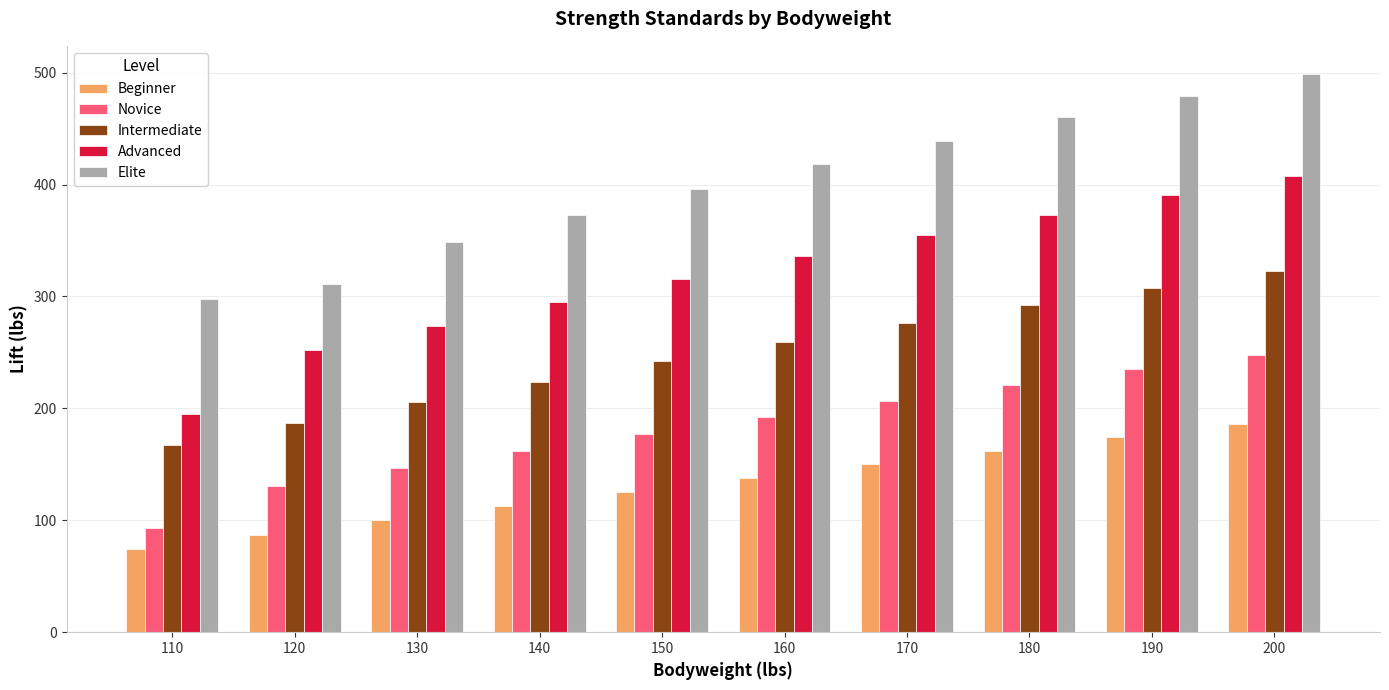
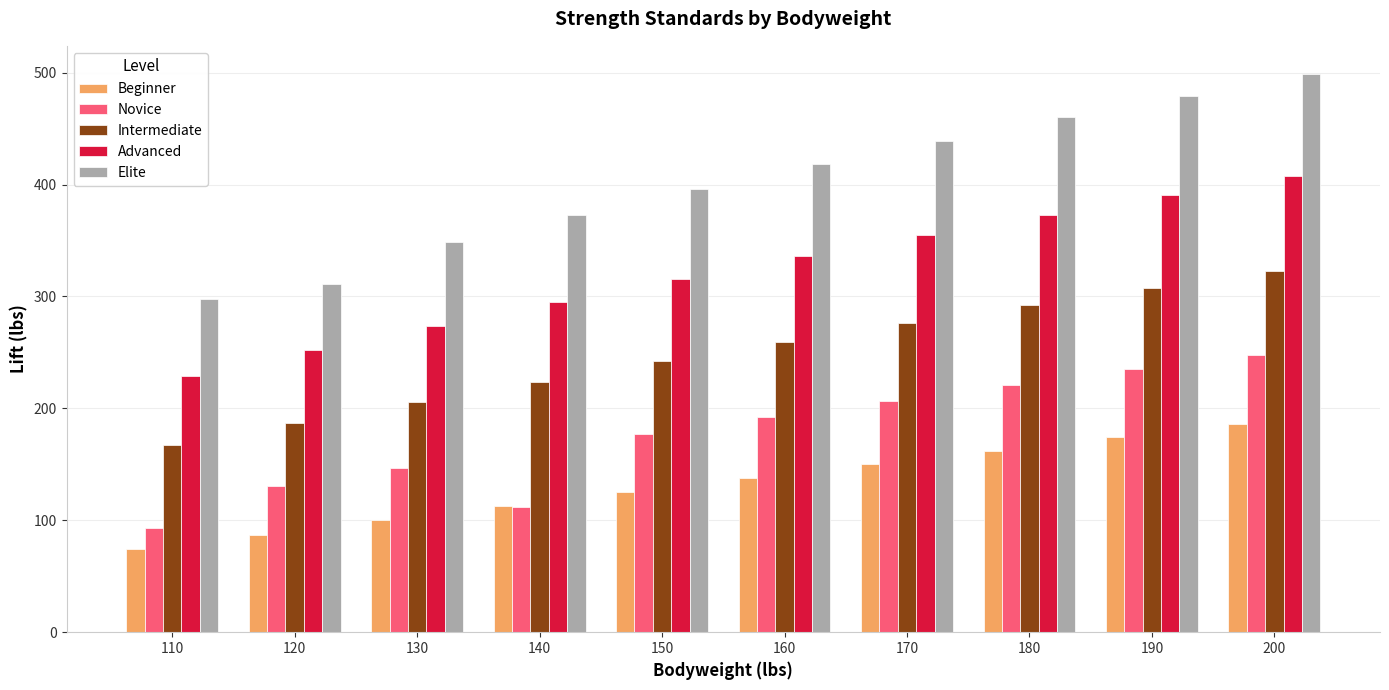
  {
    "Beginner": {
      "110": 74,
      "120": 87,
      "130": 100,
      "140": 113,
      "150": 125,
      "160": 138,
      "170": 150,
      "180": 162,
      "190": 174,
      "200": 186
    },
    "Novice": {
      "110": 93,
      "120": 131,
      "130": 147,
-     "140": 162,
+     "140": 112,
      "150": 177,
      "160": 192,
      "170": 207,
      "180": 221,
      "190": 235,
      "200": 248
    },
    "Intermediate": {
      "110": 167,
      "120": 187,
      "130": 206,
      "140": 224,
      "150": 242,
      "160": 259,
      "170": 276,
      "180": 292,
      "190": 308,
      "200": 323
    },
    "Advanced": {
-     "110": 195,
+     "110": 229,
      "120": 252,
      "130": 274,
      "140": 295,
      "150": 316,
      "160": 336,
      "170": 355,
      "180": 373,
      "190": 391,
      "200": 408
    },
    "Elite": {
      "110": 298,
      "120": 311,
      "130": 349,
      "140": 373,
      "150": 396,
      "160": 418,
      "170": 439,
      "180": 460,
      "190": 479,
      "200": 499
    }
  }
